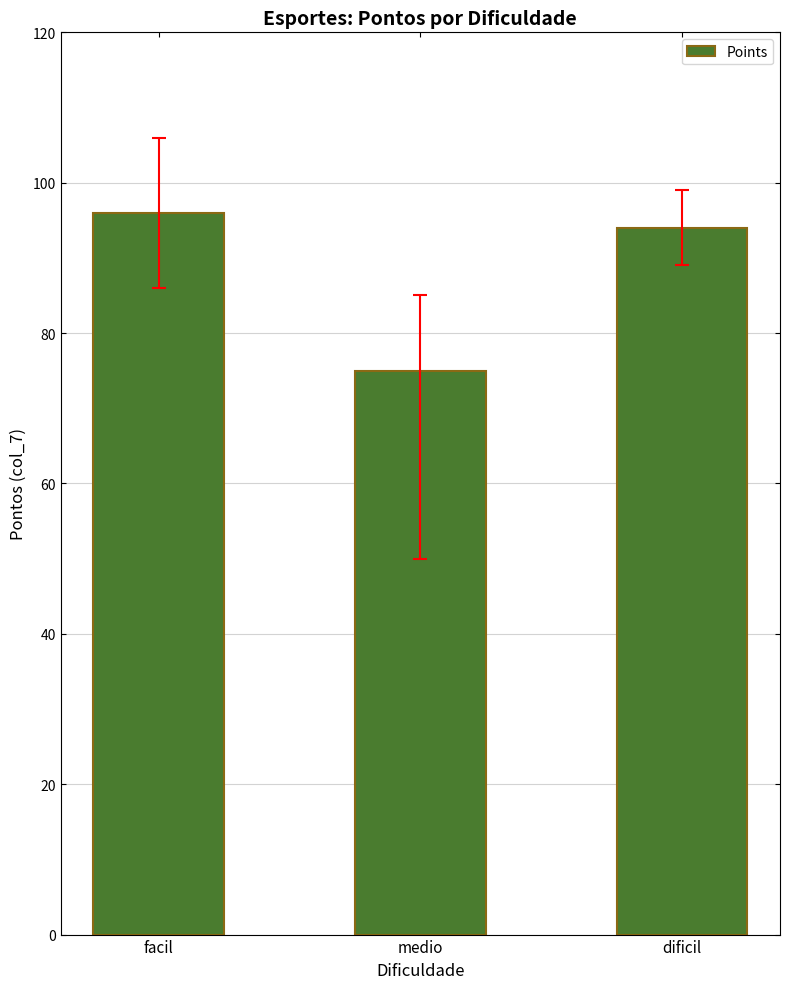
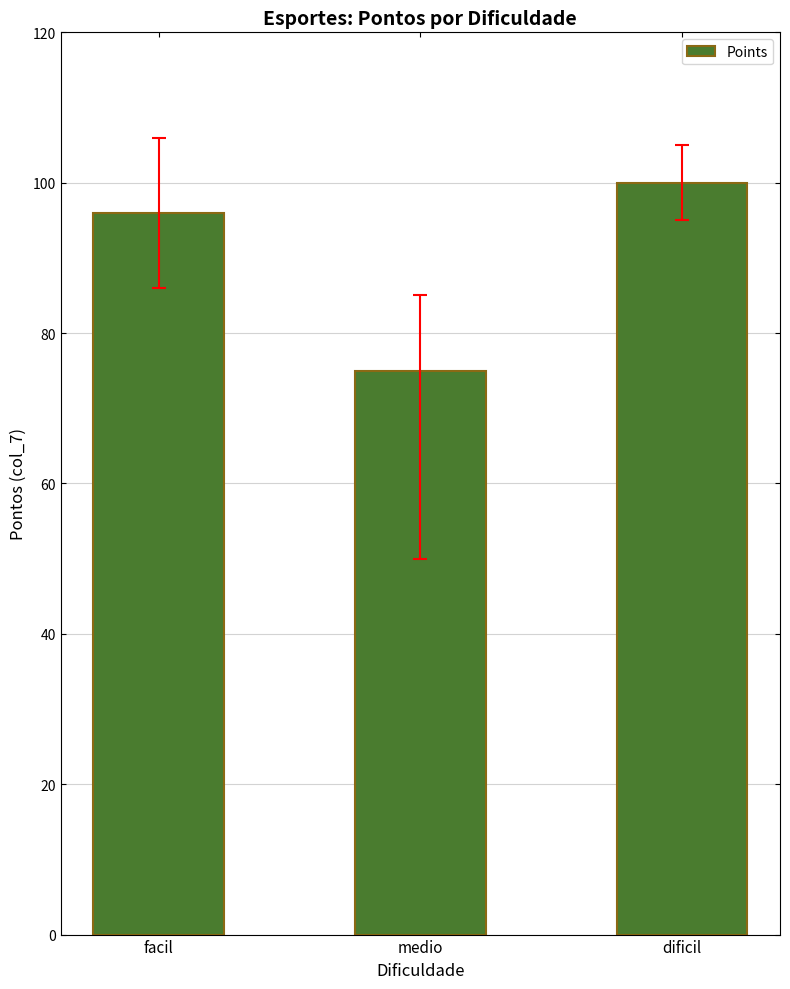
  {
    "Points": {
      "facil": 96,
      "medio": 75,
-     "dificil": 94
+     "dificil": 100
    }
  }
